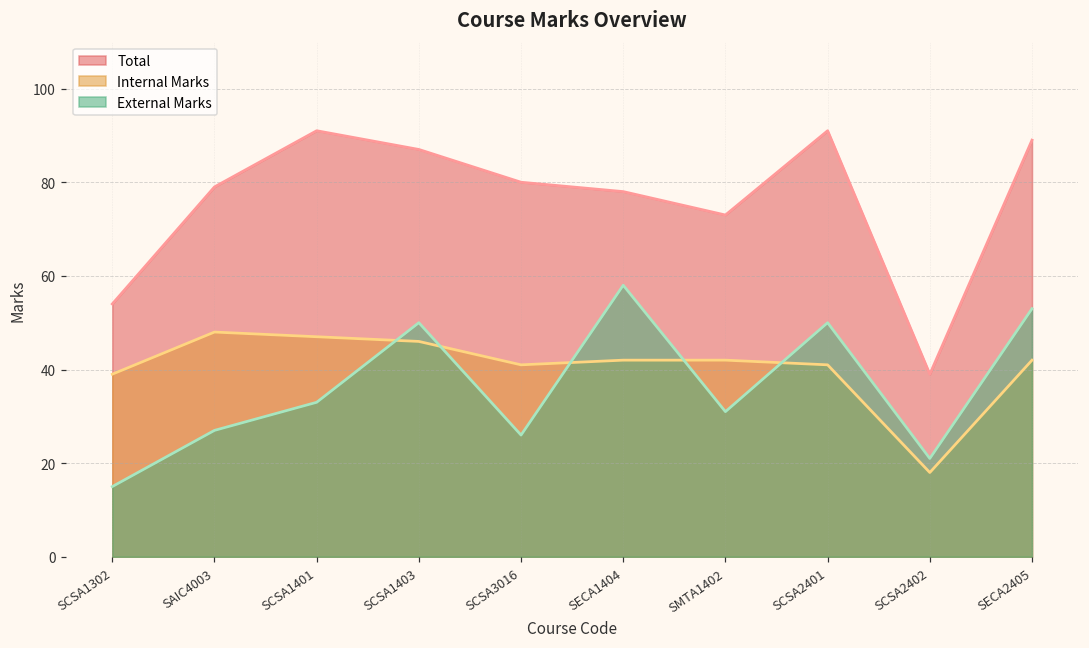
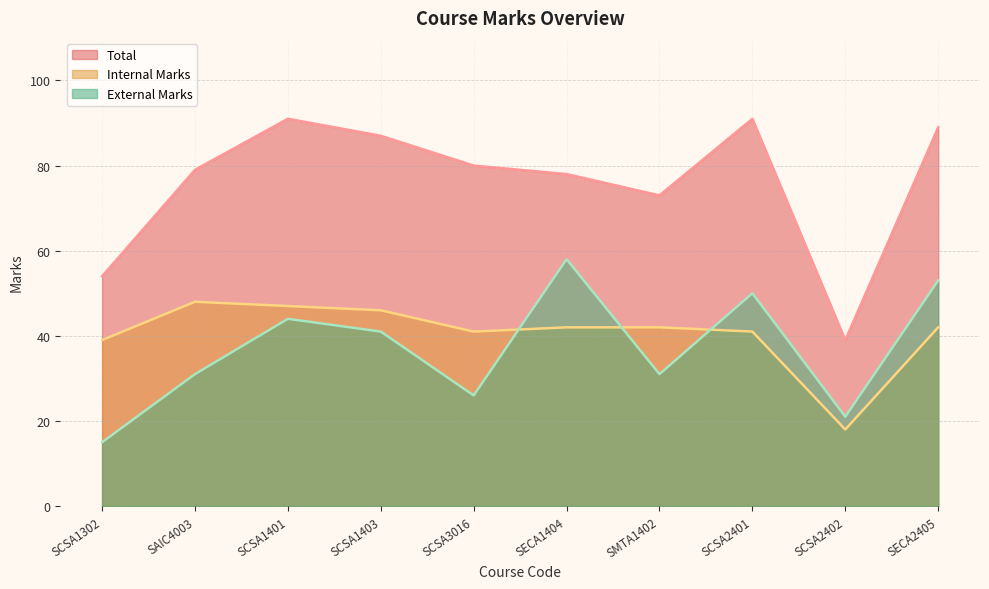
  {
    "External Marks": {
      "SCSA1302": 15,
-     "SAIC4003": 27,
-     "SCSA1401": 33,
-     "SCSA1403": 50,
+     "SAIC4003": 31,
+     "SCSA1401": 44,
+     "SCSA1403": 41,
      "SCSA3016": 26,
      "SECA1404": 58,
      "SMTA1402": 31,
      "SCSA2401": 50,
      "SCSA2402": 21,
      "SECA2405": 53
    }
  }
